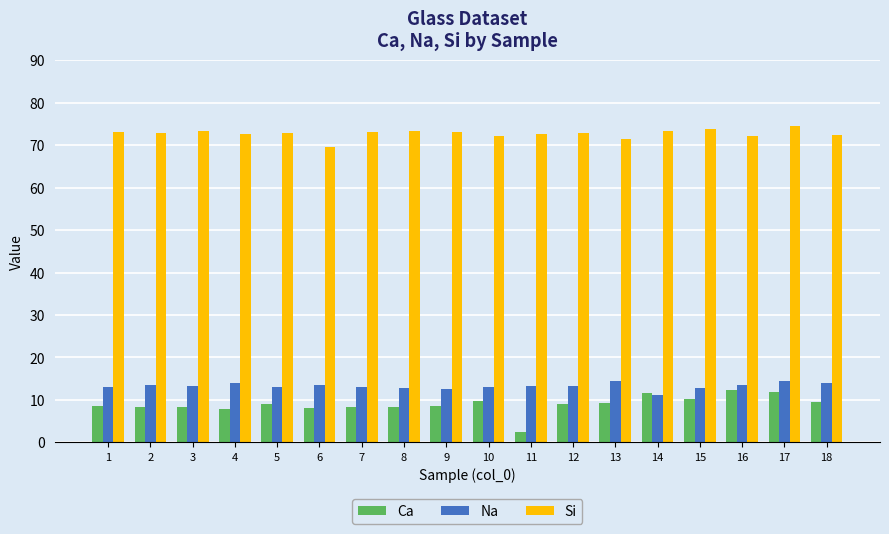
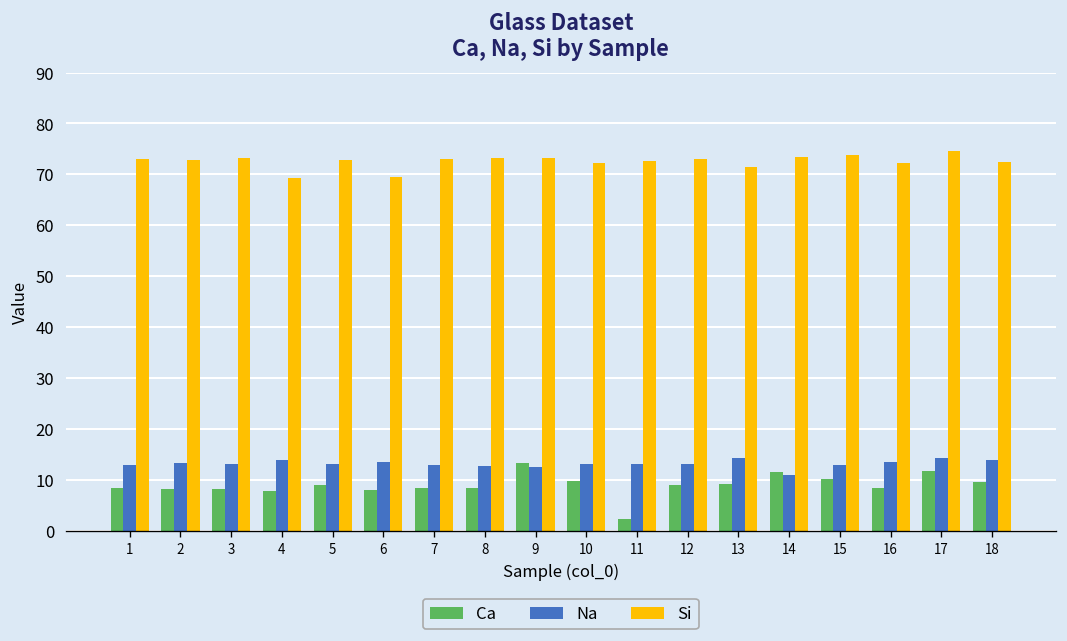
  {
    "Ca": {
      "1": 9,
      "2": 8,
      "3": 8,
      "4": 8,
      "5": 9,
      "6": 8,
      "7": 8,
      "8": 8,
-     "9": 9,
+     "9": 13,
      "10": 10,
      "11": 2,
      "12": 9,
      "13": 9,
      "14": 12,
      "15": 10,
-     "16": 12,
+     "16": 8,
      "17": 12,
      "18": 10
    },
    "Na": {
      "1": 13,
      "2": 13,
      "3": 13,
      "4": 14,
      "5": 13,
      "6": 13,
      "7": 13,
      "8": 13,
      "9": 13,
      "10": 13,
      "11": 13,
      "12": 13,
      "13": 14,
      "14": 11,
      "15": 13,
      "16": 13,
      "17": 14,
      "18": 14
    },
    "Si": {
      "1": 73,
      "2": 73,
      "3": 73,
-     "4": 73,
+     "4": 69,
      "5": 73,
      "6": 70,
      "7": 73,
      "8": 73,
      "9": 73,
      "10": 72,
      "11": 73,
      "12": 73,
      "13": 71,
      "14": 73,
      "15": 74,
      "16": 72,
      "17": 75,
      "18": 72
    }
  }
